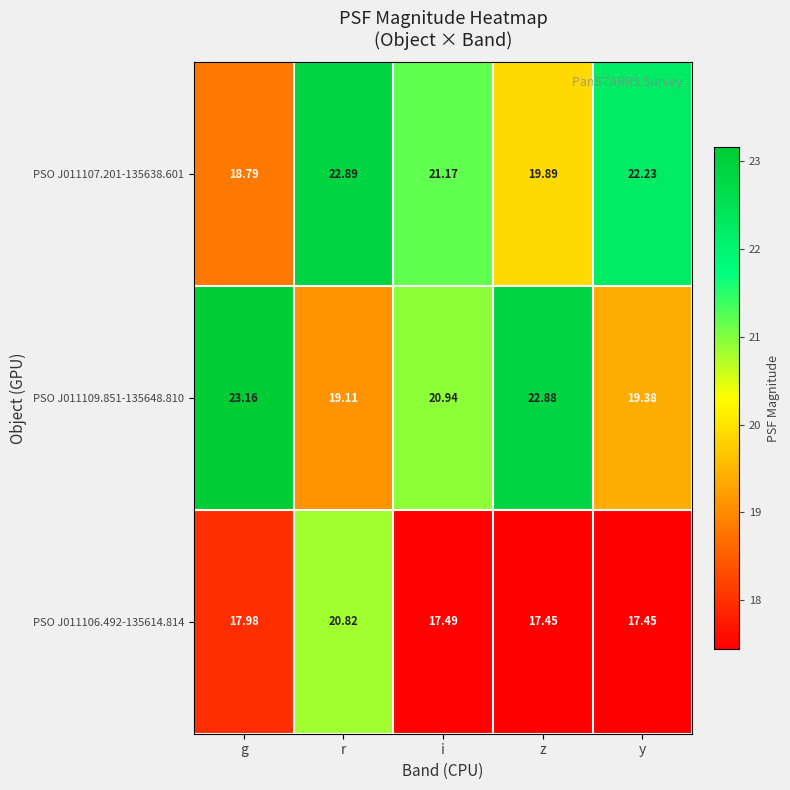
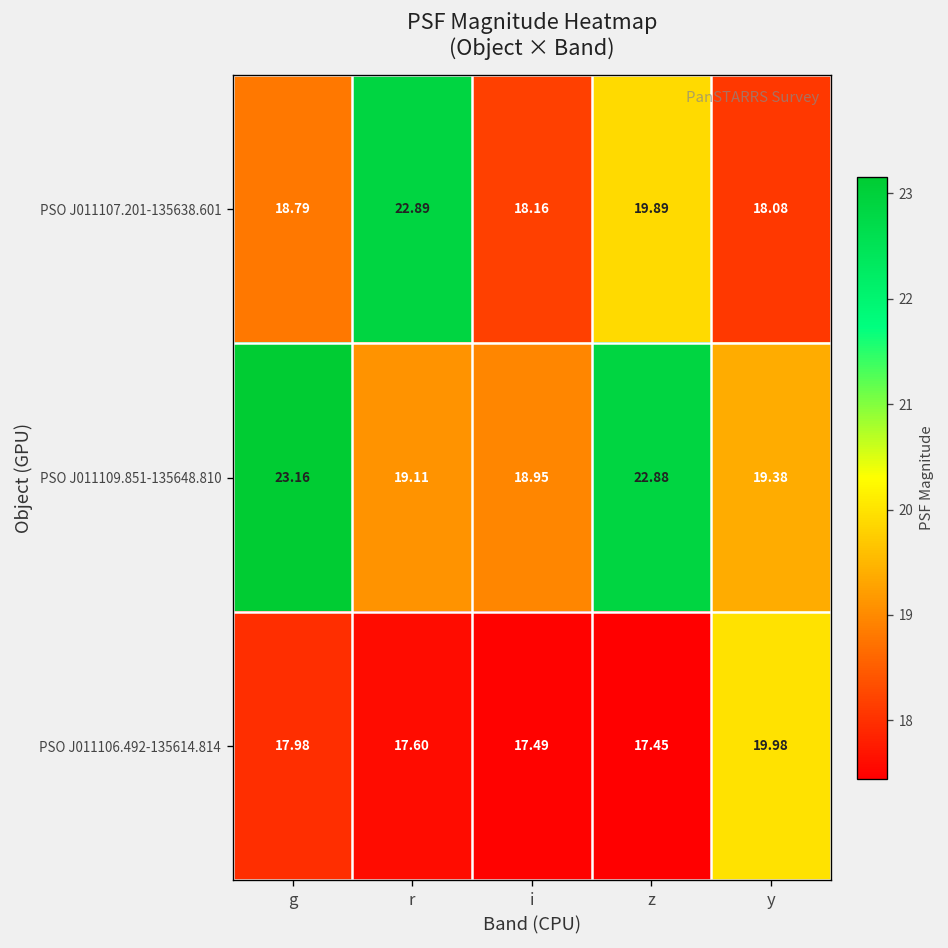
  {
    "PSO J011107.201-135638.601": {
      "g": 18.79,
      "r": 22.89,
-     "i": 21.17,
+     "i": 18.16,
      "z": 19.89,
-     "y": 22.23
+     "y": 18.08
    },
    "PSO J011109.851-135648.810": {
      "g": 23.16,
      "r": 19.11,
-     "i": 20.94,
+     "i": 18.95,
      "z": 22.88,
      "y": 19.38
    },
    "PSO J011106.492-135614.814": {
      "g": 17.98,
-     "r": 20.82,
+     "r": 17.60,
      "i": 17.49,
      "z": 17.45,
-     "y": 17.45
+     "y": 19.98
    }
  }
